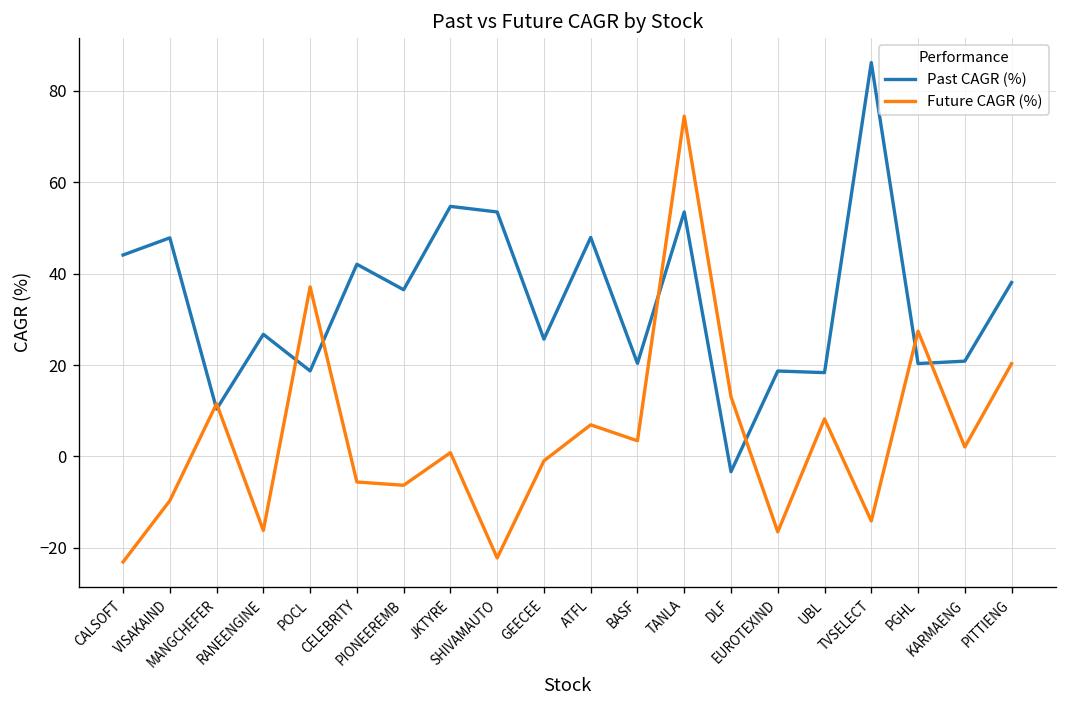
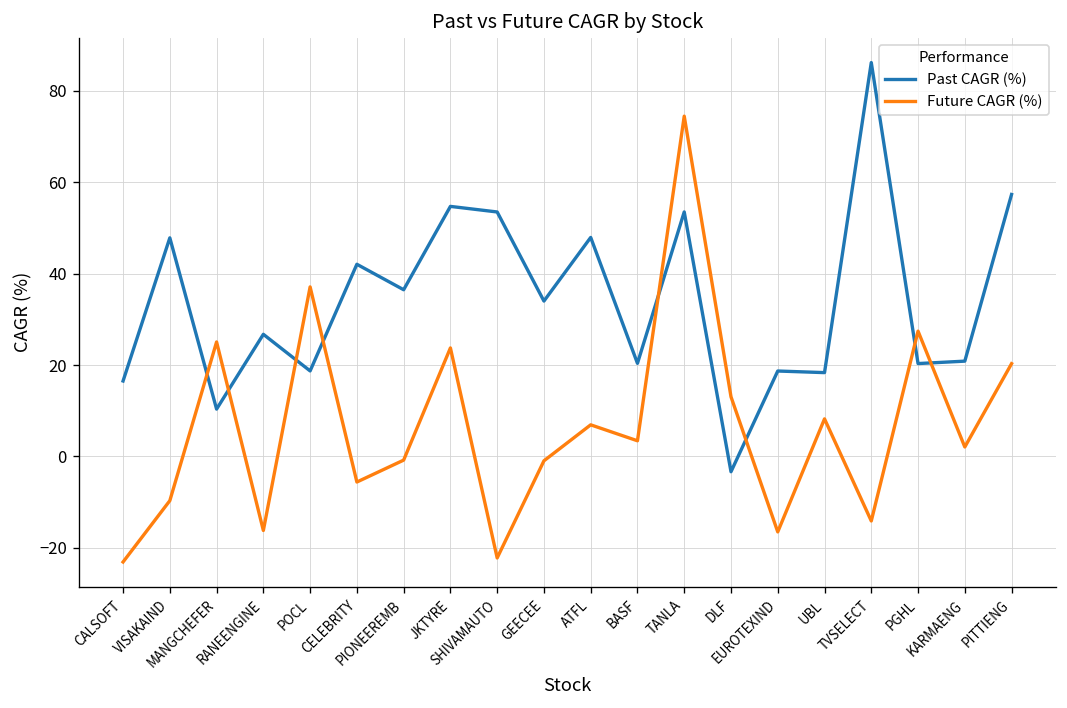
  {
    "Past CAGR (%)": {
-     "CALSOFT": 44,
+     "CALSOFT": 17,
      "VISAKAIND": 48,
      "MANGCHEFER": 10,
      "RANEENGINE": 27,
      "POCL": 19,
      "CELEBRITY": 42,
      "PIONEEREMB": 36,
      "JKTYRE": 55,
      "SHIVAMAUTO": 53,
-     "GEECEE": 26,
+     "GEECEE": 34,
      "ATFL": 48,
      "BASF": 20,
      "TANLA": 53,
      "DLF": -3,
      "EUROTEXIND": 19,
      "UBL": 18,
      "TVSELECT": 86,
      "PGHL": 20,
      "KARMAENG": 21,
-     "PITTIENG": 38
+     "PITTIENG": 57
    },
    "Future CAGR (%)": {
      "CALSOFT": -23,
      "VISAKAIND": -10,
-     "MANGCHEFER": 12,
+     "MANGCHEFER": 25,
      "RANEENGINE": -16,
      "POCL": 37,
      "CELEBRITY": -6,
-     "PIONEEREMB": -6,
-     "JKTYRE": 1,
+     "PIONEEREMB": -1,
+     "JKTYRE": 24,
      "SHIVAMAUTO": -22,
      "GEECEE": -1,
      "ATFL": 7,
      "BASF": 3,
      "TANLA": 74,
      "DLF": 13,
      "EUROTEXIND": -17,
      "UBL": 8,
      "TVSELECT": -14,
      "PGHL": 27,
      "KARMAENG": 2,
      "PITTIENG": 20
    }
  }
